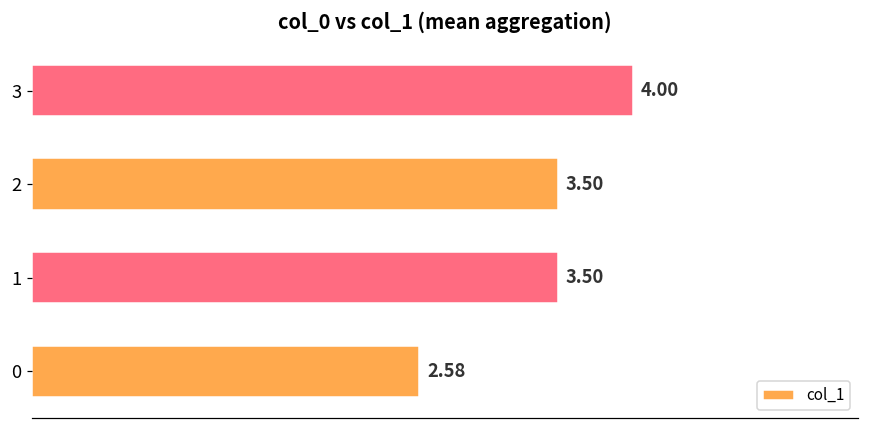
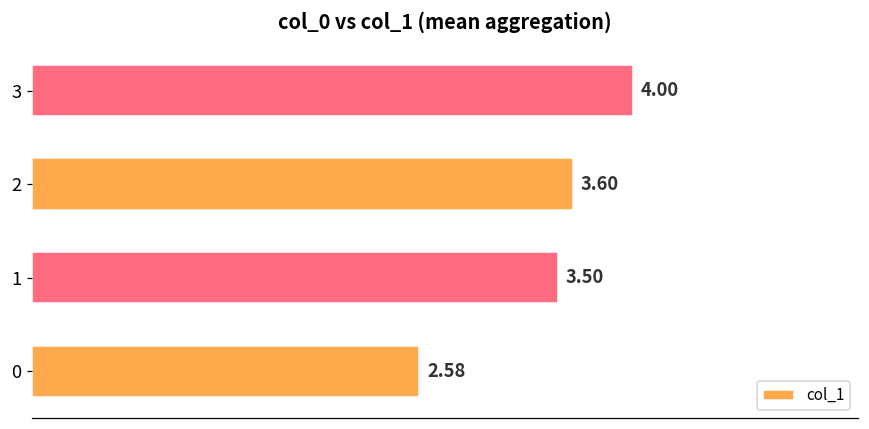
  {
    "3": 4.00,
-   "2": 3.50,
+   "2": 3.60,
    "1": 3.50,
    "0": 2.58
  }
